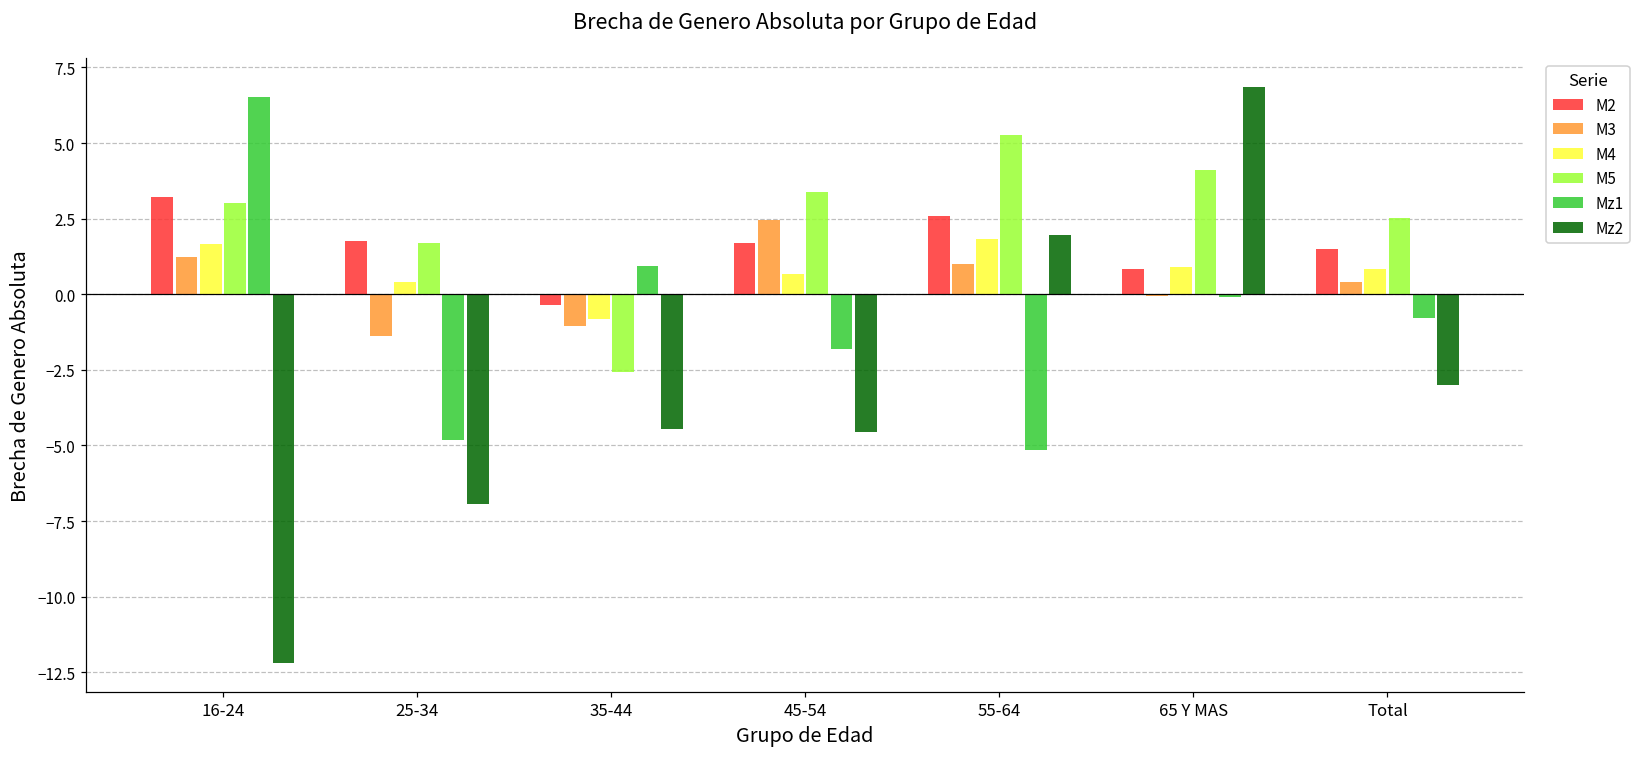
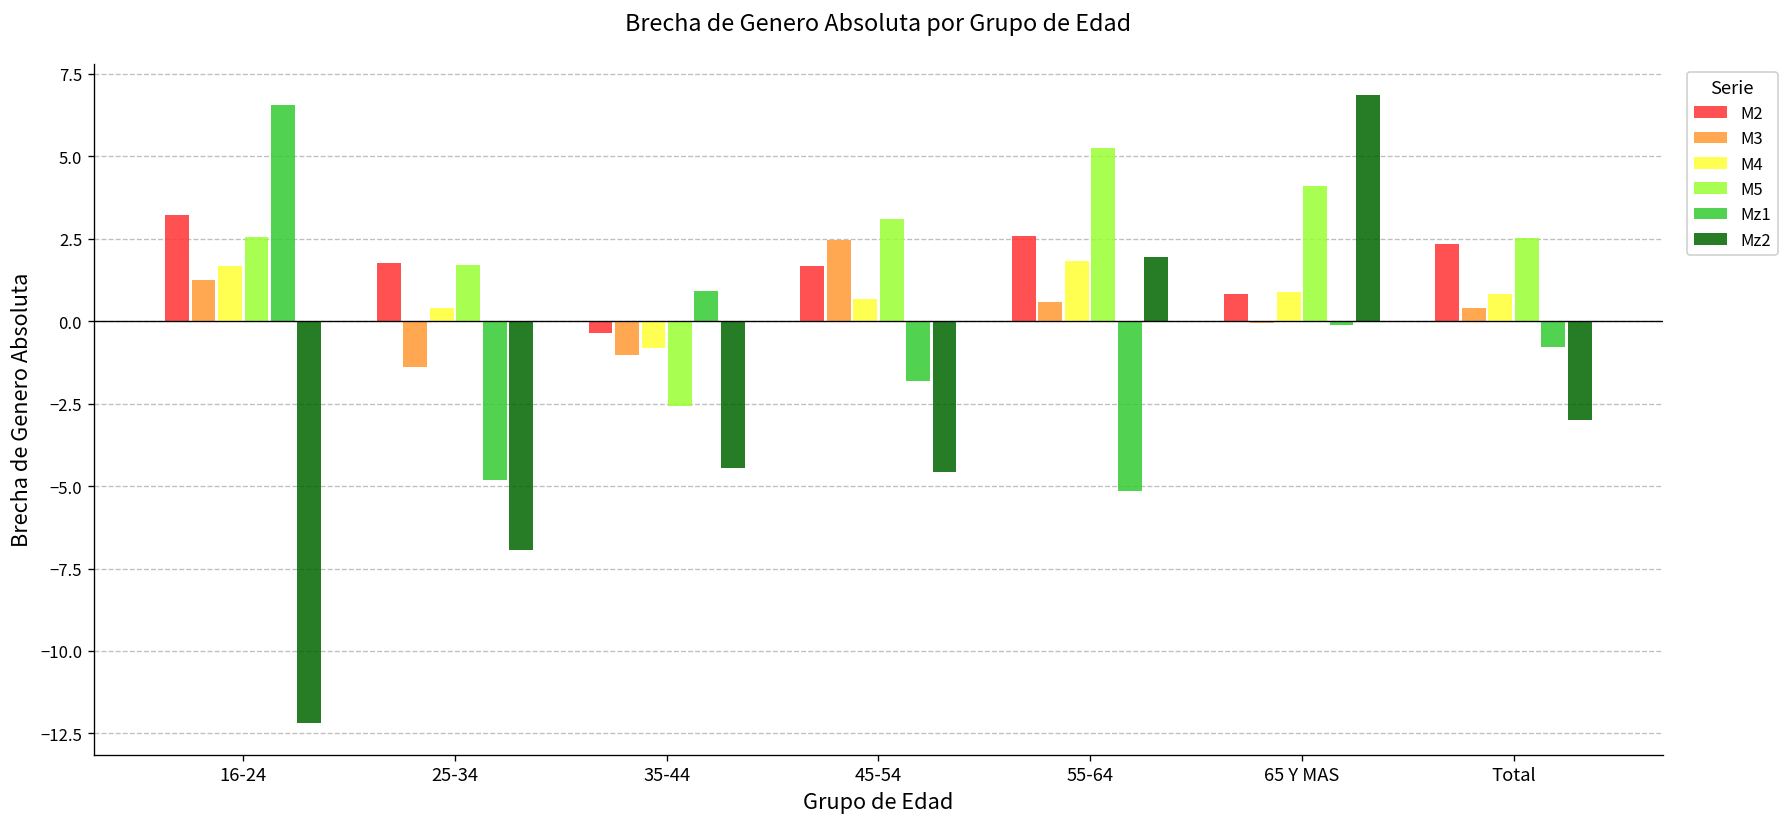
  {
    "M2": {
      "16-24": 3.2,
      "25-34": 1.7,
      "35-44": -0.4,
      "45-54": 1.7,
      "55-64": 2.6,
      "65 Y MAS": 0.8,
-     "Total": 1.5
+     "Total": 2.3
    },
    "M3": {
      "16-24": 1.2,
      "25-34": -1.4,
      "35-44": -1.0,
      "45-54": 2.5,
-     "55-64": 1.0,
+     "55-64": 0.6,
      "Total": 0.4
    },
    "M4": {
      "16-24": 1.7,
      "25-34": 0.4,
      "35-44": -0.8,
      "45-54": 0.7,
      "55-64": 1.8,
      "65 Y MAS": 0.9,
      "Total": 0.8
    },
    "M5": {
-     "16-24": 3.0,
+     "16-24": 2.6,
      "25-34": 1.7,
      "35-44": -2.6,
-     "45-54": 3.4,
+     "45-54": 3.1,
      "55-64": 5.3,
      "65 Y MAS": 4.1,
      "Total": 2.5
    },
    "Mz1": {
      "16-24": 6.5,
      "25-34": -4.8,
      "35-44": 0.9,
      "45-54": -1.8,
      "55-64": -5.1,
      "65 Y MAS": -0.1,
      "Total": -0.8
    },
    "Mz2": {
      "16-24": -12.2,
      "25-34": -6.9,
      "35-44": -4.4,
      "45-54": -4.6,
      "55-64": 1.9,
      "65 Y MAS": 6.9,
      "Total": -3.0
    }
  }
